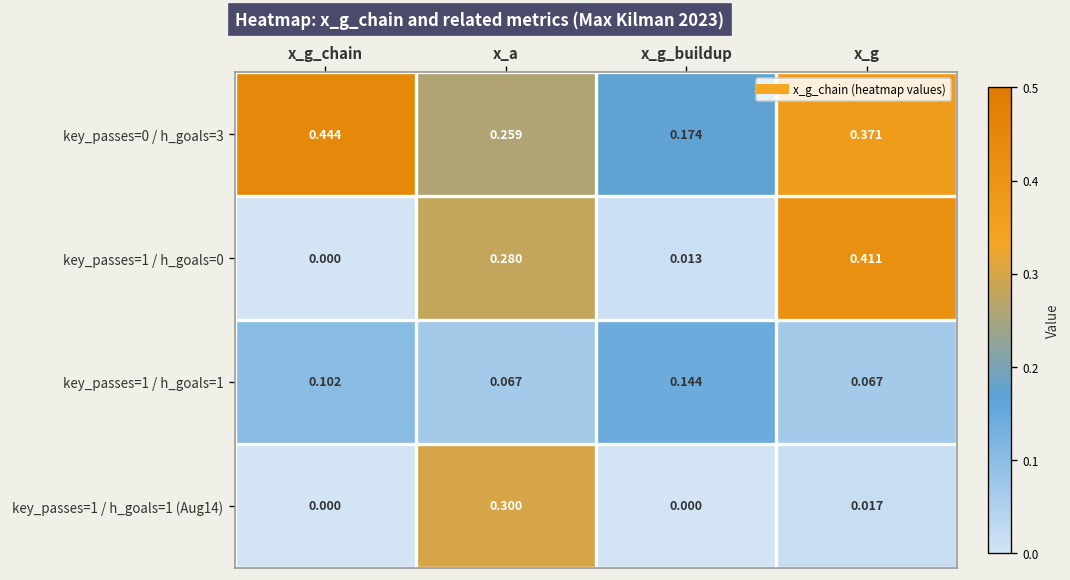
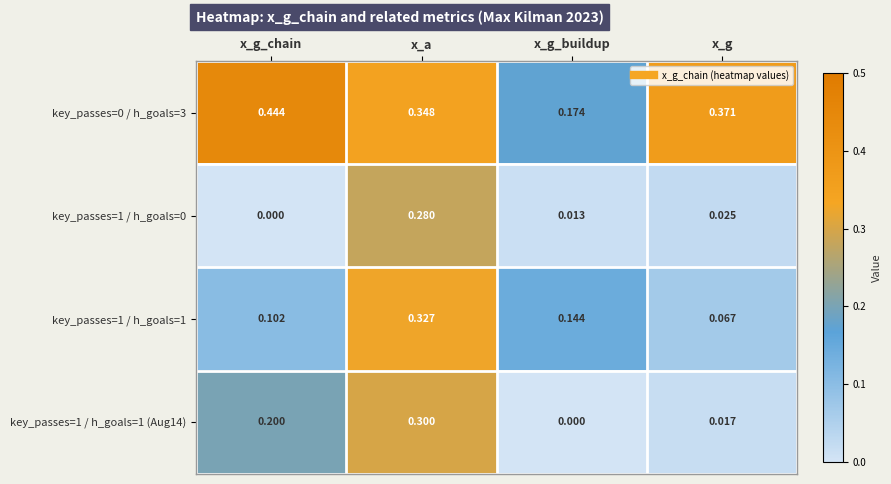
  {
    "key_passes=0 / h_goals=3": {
      "x_g_chain": 0.444,
-     "x_a": 0.259,
+     "x_a": 0.348,
      "x_g_buildup": 0.174,
      "x_g": 0.371
    },
    "key_passes=1 / h_goals=0": {
      "x_g_chain": 0.000,
      "x_a": 0.280,
      "x_g_buildup": 0.013,
-     "x_g": 0.411
+     "x_g": 0.025
    },
    "key_passes=1 / h_goals=1": {
      "x_g_chain": 0.102,
-     "x_a": 0.067,
+     "x_a": 0.327,
      "x_g_buildup": 0.144,
      "x_g": 0.067
    },
    "key_passes=1 / h_goals=1 (Aug14)": {
-     "x_g_chain": 0.000,
+     "x_g_chain": 0.200,
      "x_a": 0.300,
      "x_g_buildup": 0.000,
      "x_g": 0.017
    }
  }
